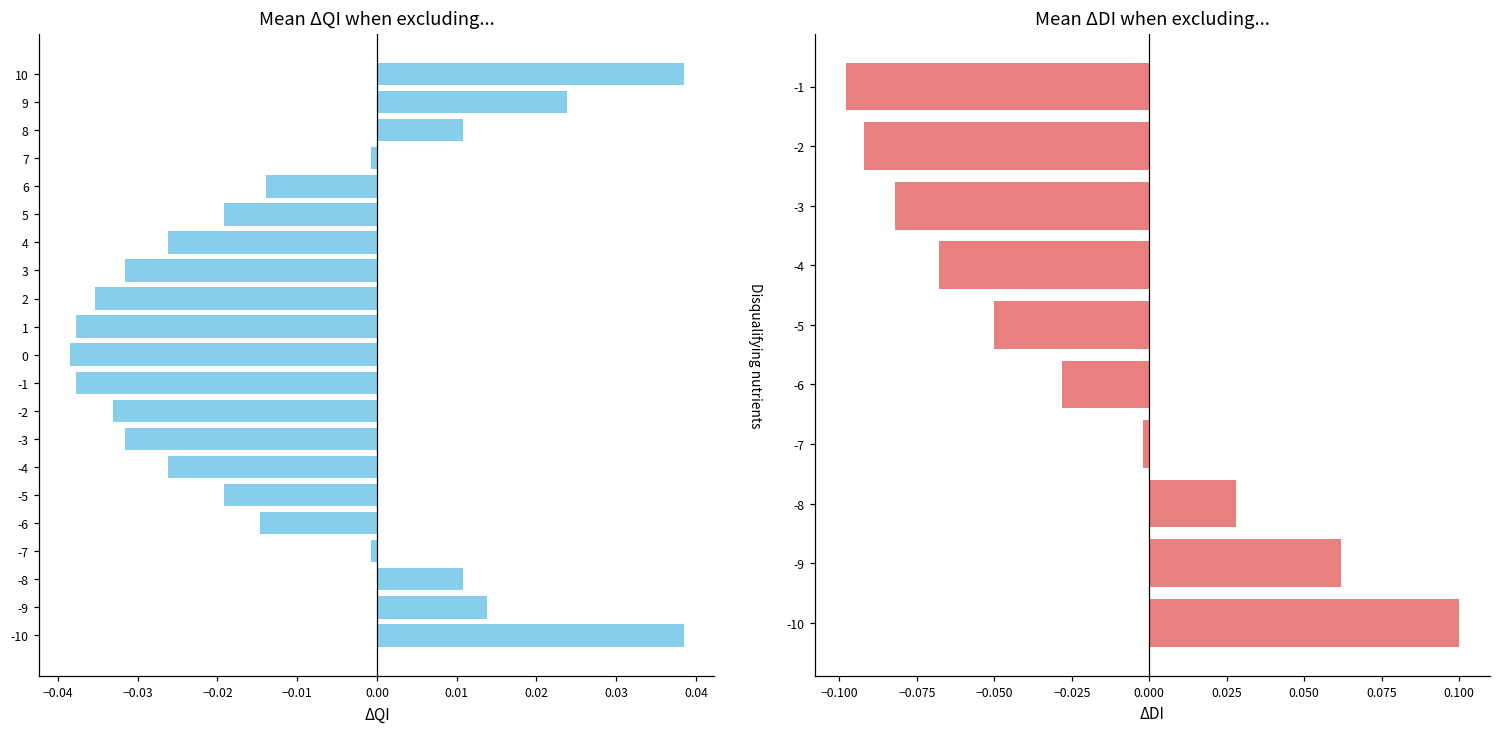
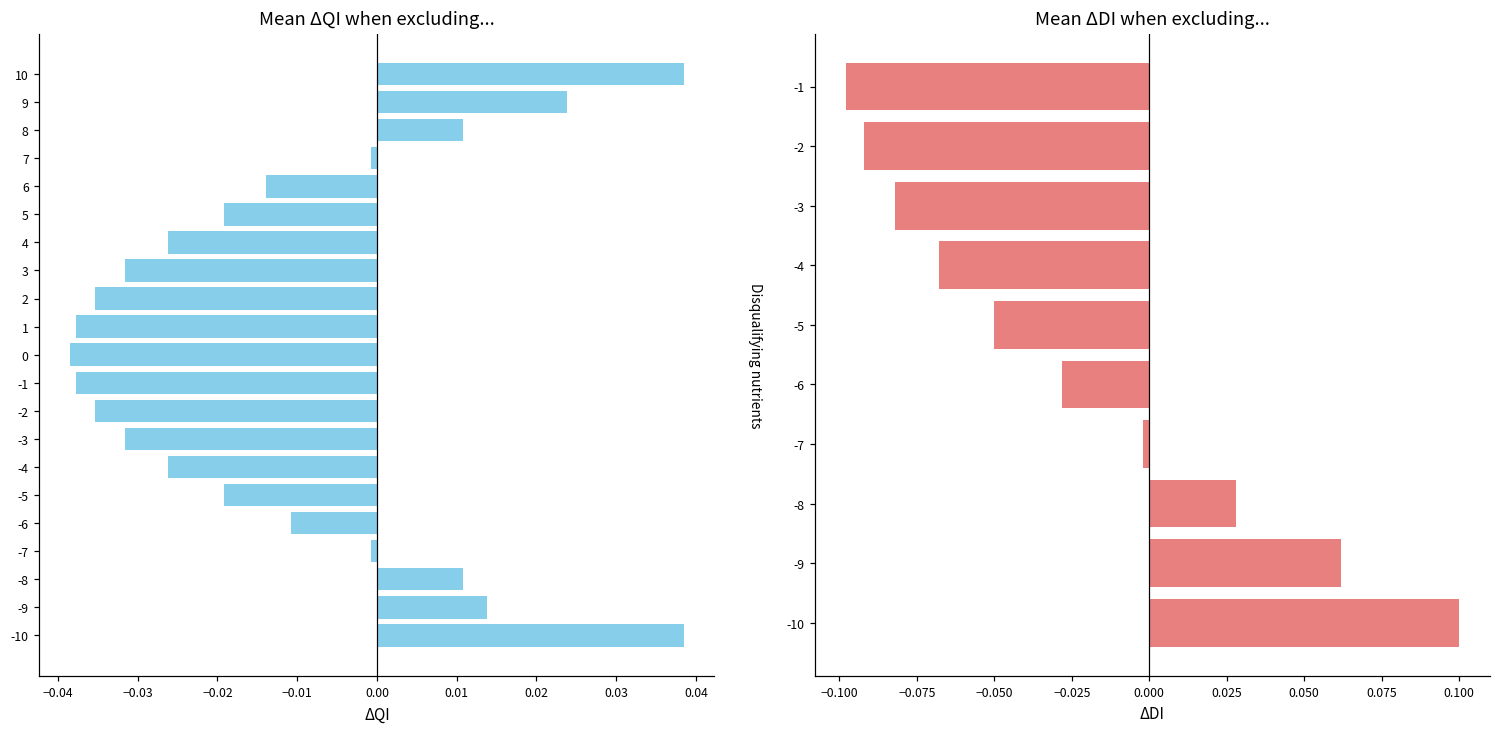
  {
    "Mean ΔQI when excluding...": {
      "10": 0.038,
      "9": 0.024,
      "8": 0.011,
      "7": -0.001,
      "6": -0.014,
      "5": -0.019,
      "4": -0.026,
      "3": -0.032,
      "2": -0.035,
      "1": -0.038,
      "0": -0.038,
      "-1": -0.038,
-     "-2": -0.033,
+     "-2": -0.035,
      "-3": -0.032,
      "-4": -0.026,
      "-5": -0.019,
-     "-6": -0.015,
+     "-6": -0.011,
      "-7": -0.001,
      "-8": 0.011,
      "-9": 0.014,
      "-10": 0.038
    },
    "Mean ΔDI when excluding...": {
      "-1": -0.098,
      "-2": -0.092,
      "-3": -0.082,
      "-4": -0.068,
      "-5": -0.050,
      "-6": -0.028,
      "-7": -0.002,
      "-8": 0.028,
      "-9": 0.062,
      "-10": 0.100
    }
  }
